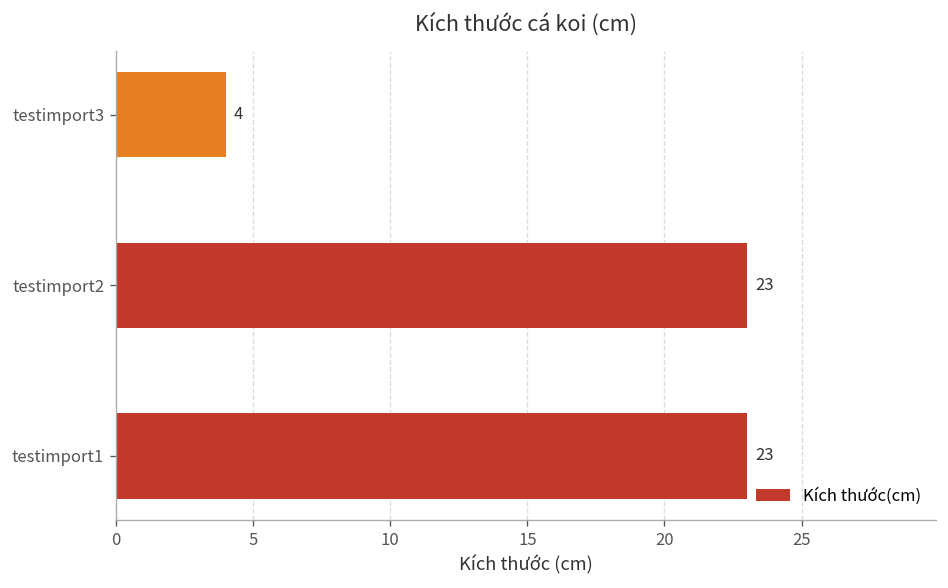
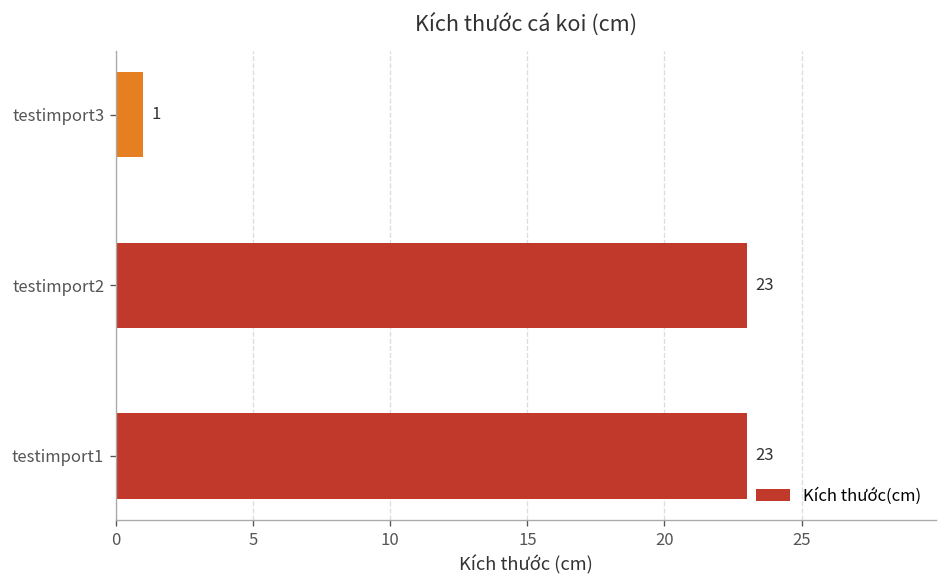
  {
-   "testimport3": 4,
+   "testimport3": 1,
    "testimport2": 23,
    "testimport1": 23
  }
